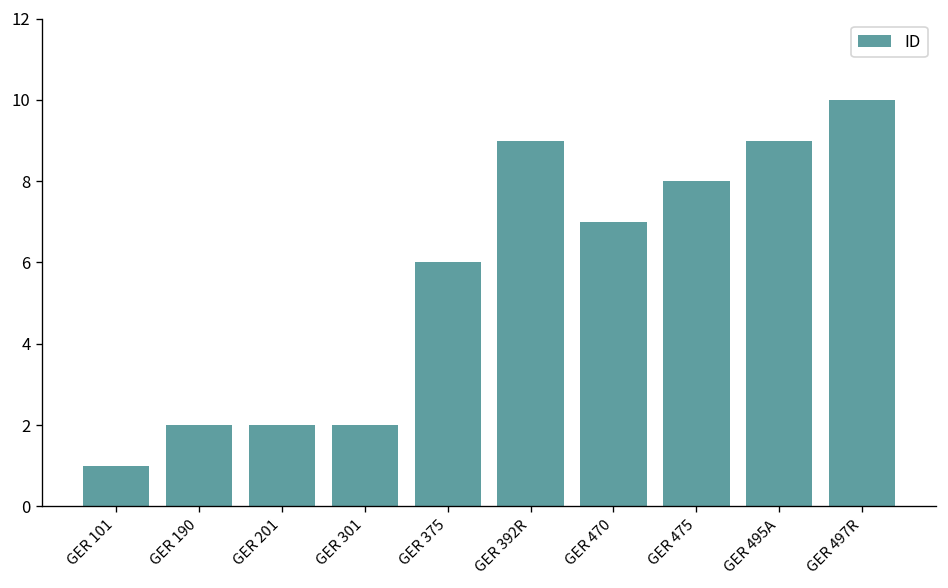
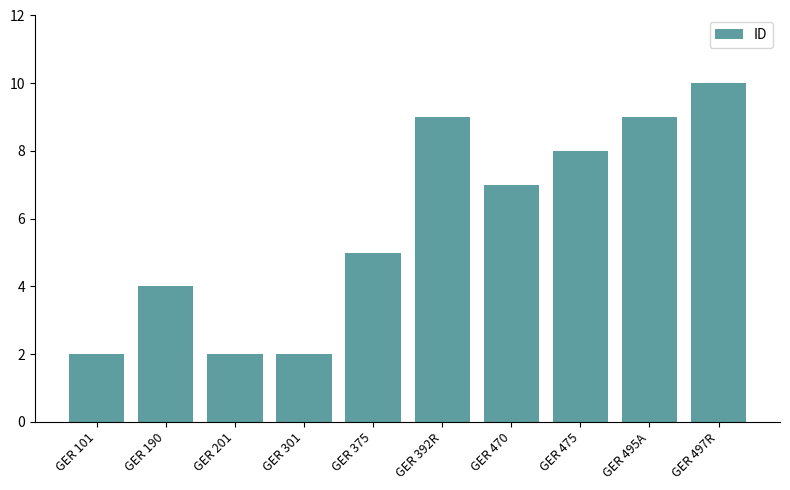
  {
-   "GER 101": 1,
-   "GER 190": 2,
+   "GER 101": 2,
+   "GER 190": 4,
    "GER 201": 2,
    "GER 301": 2,
-   "GER 375": 6,
+   "GER 375": 5,
    "GER 392R": 9,
    "GER 470": 7,
    "GER 475": 8,
    "GER 495A": 9,
    "GER 497R": 10
  }
